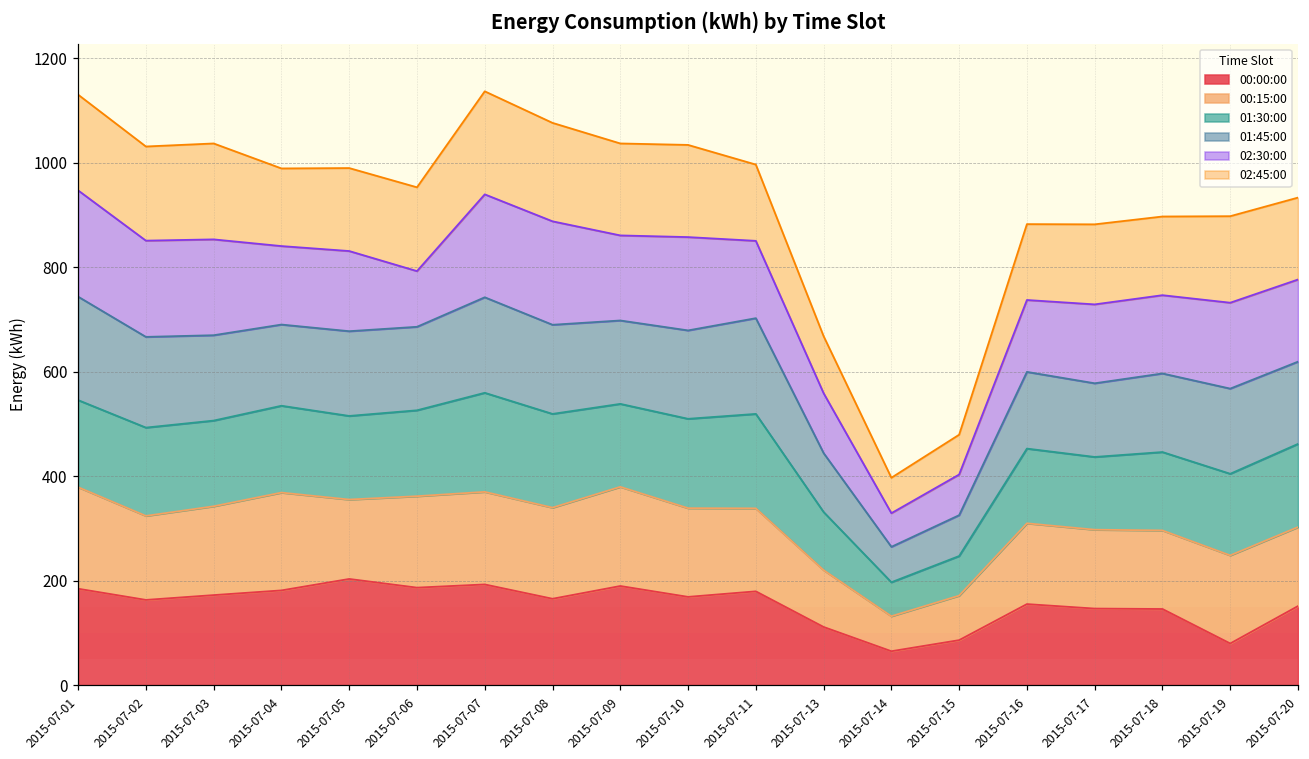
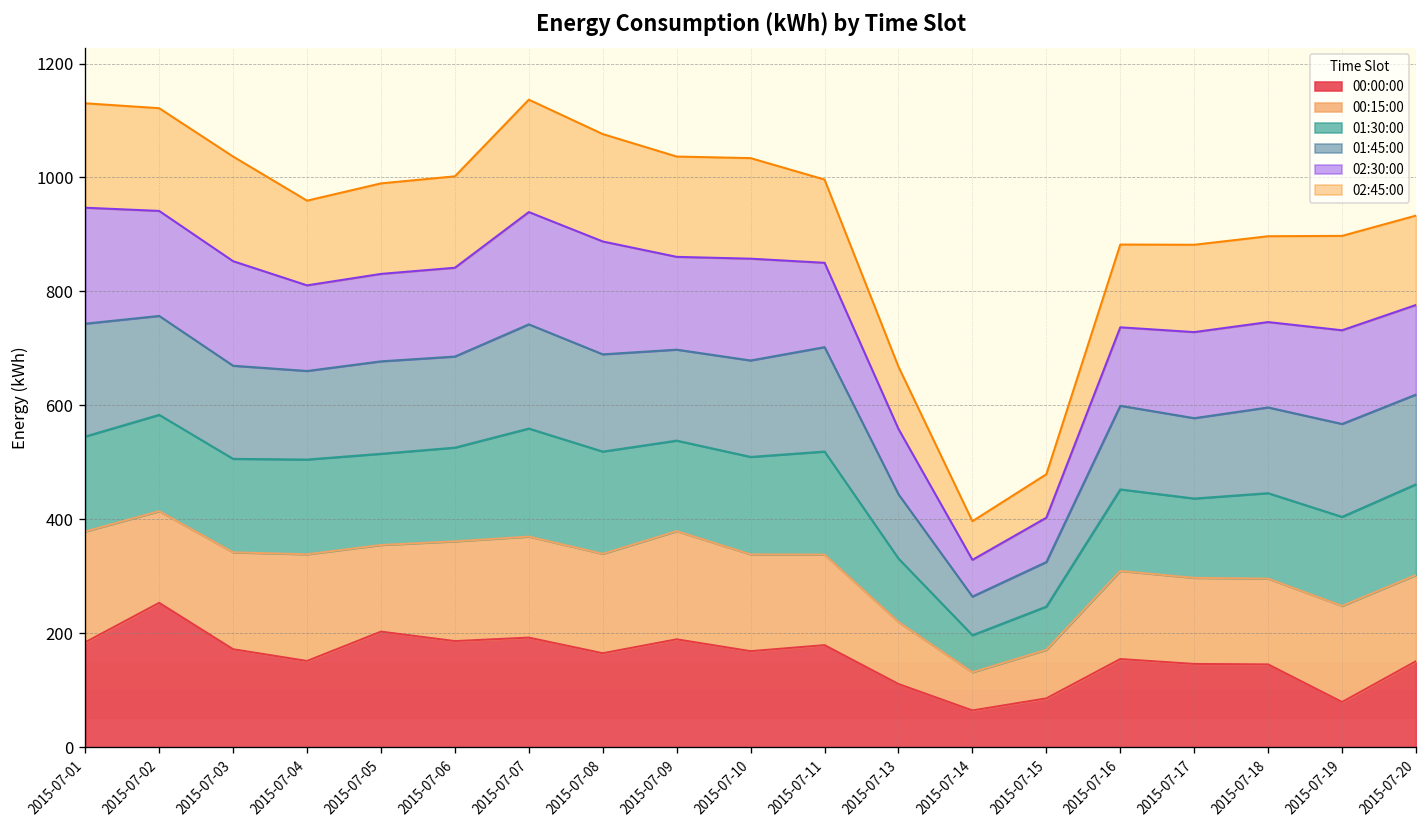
  {
    "00:00:00": {
      "2015-07-01": 180,
-     "2015-07-02": 160,
+     "2015-07-02": 250,
      "2015-07-03": 170,
-     "2015-07-04": 180,
+     "2015-07-04": 150,
      "2015-07-05": 200,
      "2015-07-06": 190,
      "2015-07-07": 190,
      "2015-07-08": 170,
      "2015-07-09": 190,
      "2015-07-10": 170,
      "2015-07-11": 180,
      "2015-07-13": 110,
      "2015-07-14": 70,
      "2015-07-15": 90,
      "2015-07-16": 160,
      "2015-07-17": 150,
      "2015-07-18": 150,
      "2015-07-19": 80,
      "2015-07-20": 150
    },
    "02:30:00": {
      "2015-07-01": 200,
      "2015-07-02": 180,
      "2015-07-03": 180,
      "2015-07-04": 150,
      "2015-07-05": 150,
-     "2015-07-06": 110,
+     "2015-07-06": 160,
      "2015-07-07": 200,
      "2015-07-08": 200,
      "2015-07-09": 160,
      "2015-07-10": 180,
      "2015-07-11": 150,
      "2015-07-13": 110,
      "2015-07-14": 60,
      "2015-07-15": 80,
      "2015-07-16": 140,
      "2015-07-17": 150,
      "2015-07-18": 150,
      "2015-07-19": 160,
      "2015-07-20": 160
    }
  }
